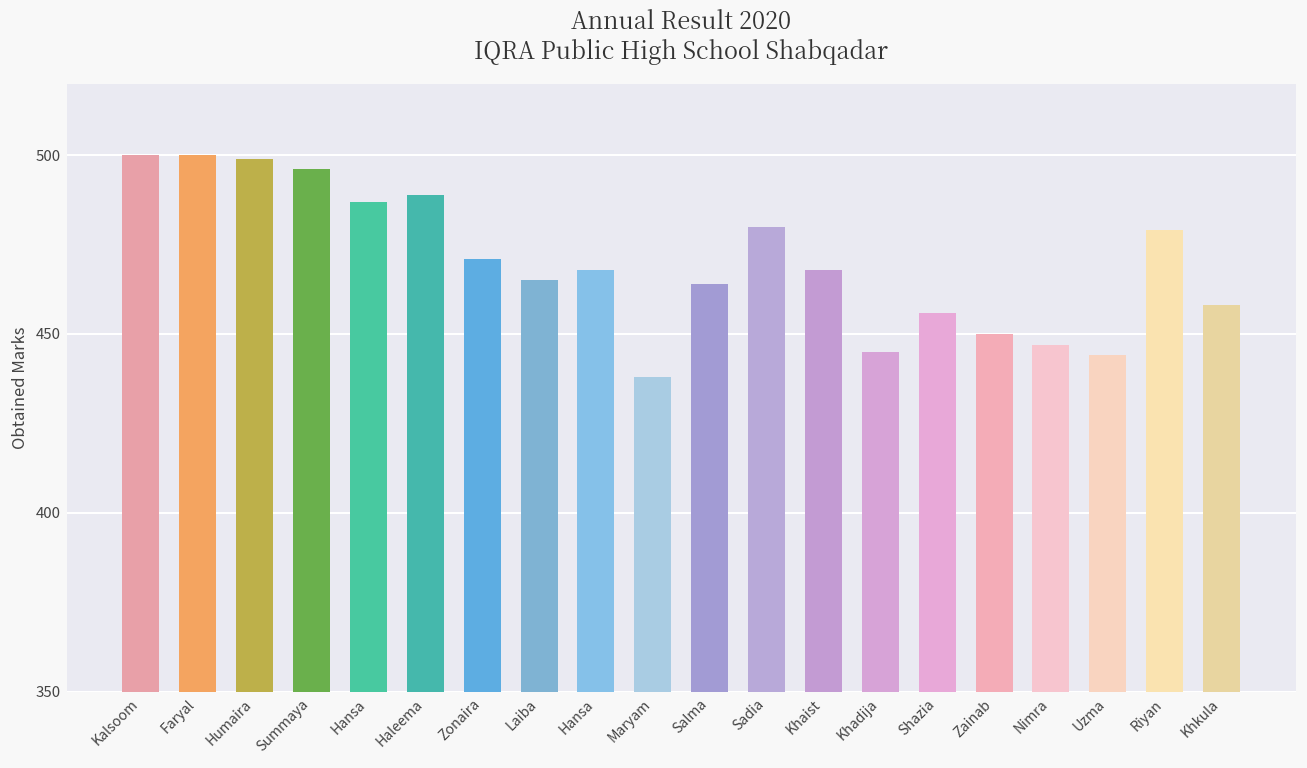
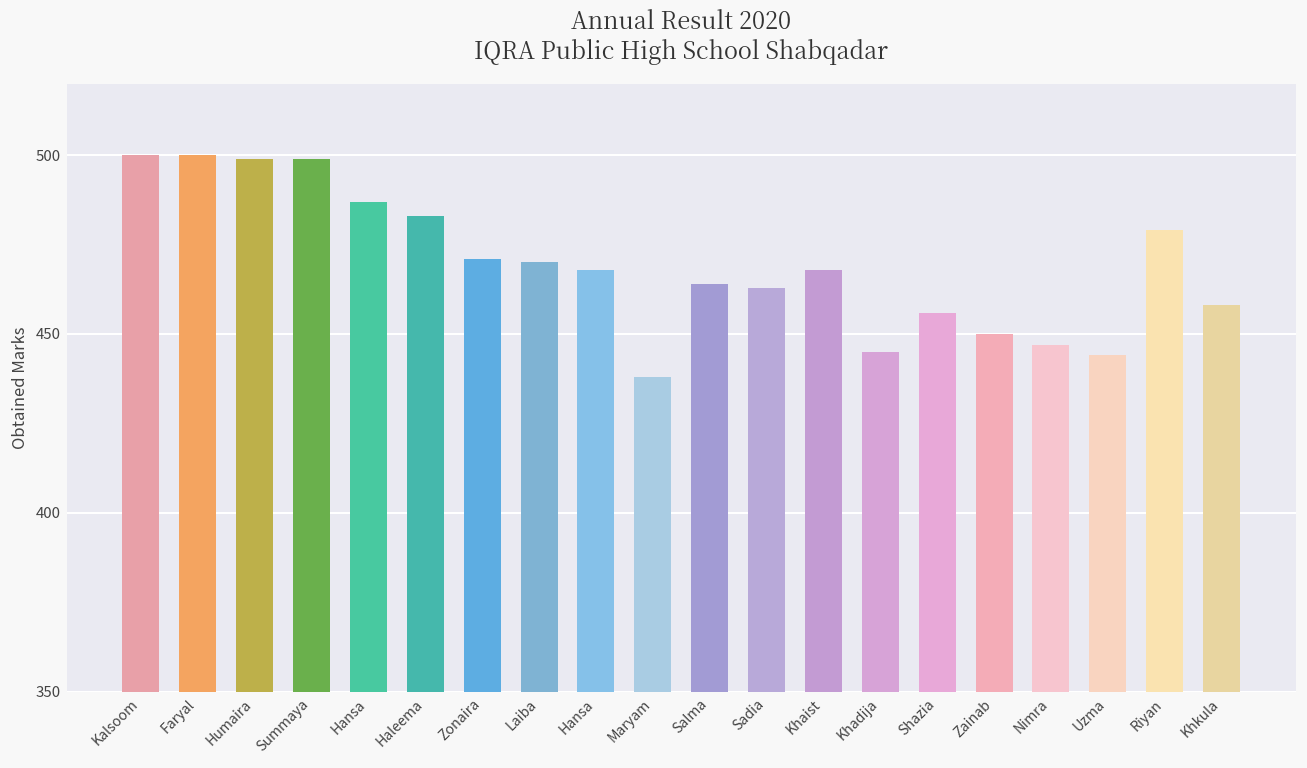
  {
    "Kalsoom": 500,
    "Faryal": 500,
    "Humaira": 499,
-   "Summaya": 496,
-   "Haleema": 489,
+   "Summaya": 499,
+   "Haleema": 483,
    "Zonaira": 471,
-   "Laiba": 465,
+   "Laiba": 470,
    "Maryam": 438,
    "Salma": 464,
-   "Sadia": 480,
+   "Sadia": 463,
    "Khaist": 468,
    "Khadija": 445,
    "Shazia": 456,
    "Zainab": 450,
    "Nimra": 447,
    "Uzma": 444,
    "Riyan": 479,
    "Khkula": 458
  }
